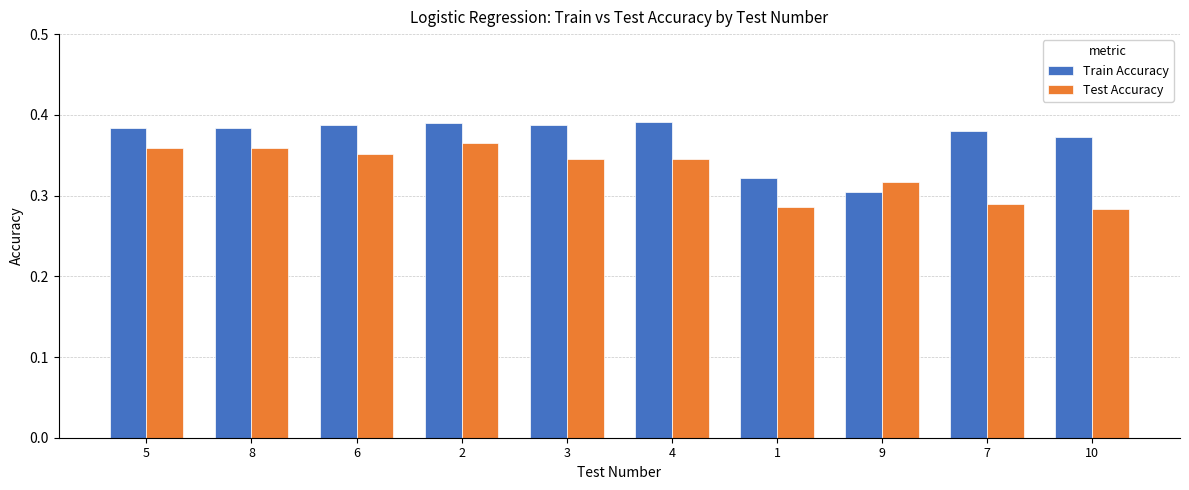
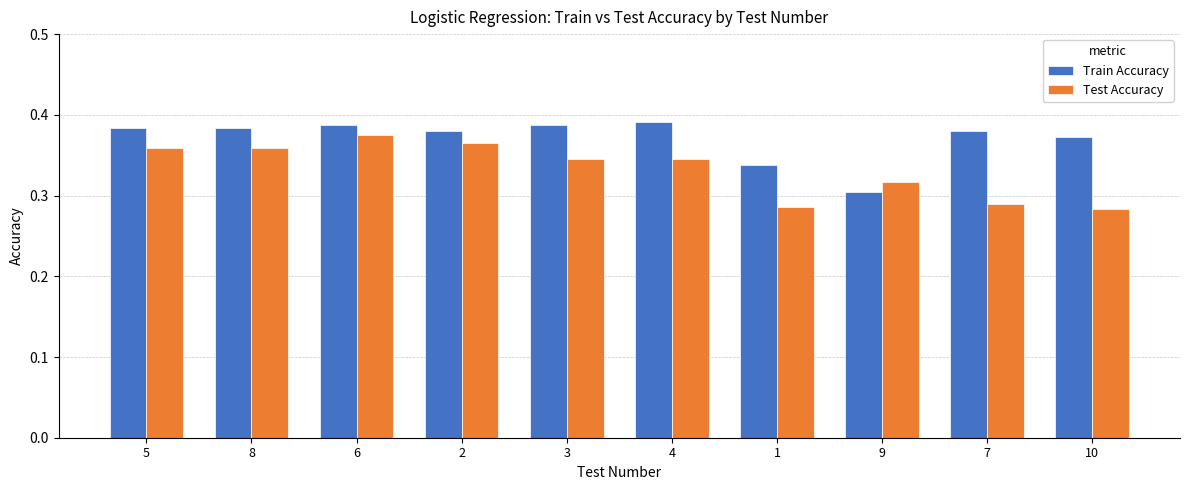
  {
    "Train Accuracy": {
      "5": 0.38,
      "8": 0.38,
      "6": 0.39,
-     "2": 0.39,
+     "2": 0.38,
      "3": 0.39,
      "4": 0.39,
-     "1": 0.32,
+     "1": 0.34,
      "9": 0.30,
      "7": 0.38,
      "10": 0.37
    },
    "Test Accuracy": {
      "5": 0.36,
      "8": 0.36,
-     "6": 0.35,
+     "6": 0.38,
      "2": 0.37,
      "3": 0.34,
      "4": 0.34,
      "1": 0.29,
      "9": 0.32,
      "7": 0.29,
      "10": 0.28
    }
  }
